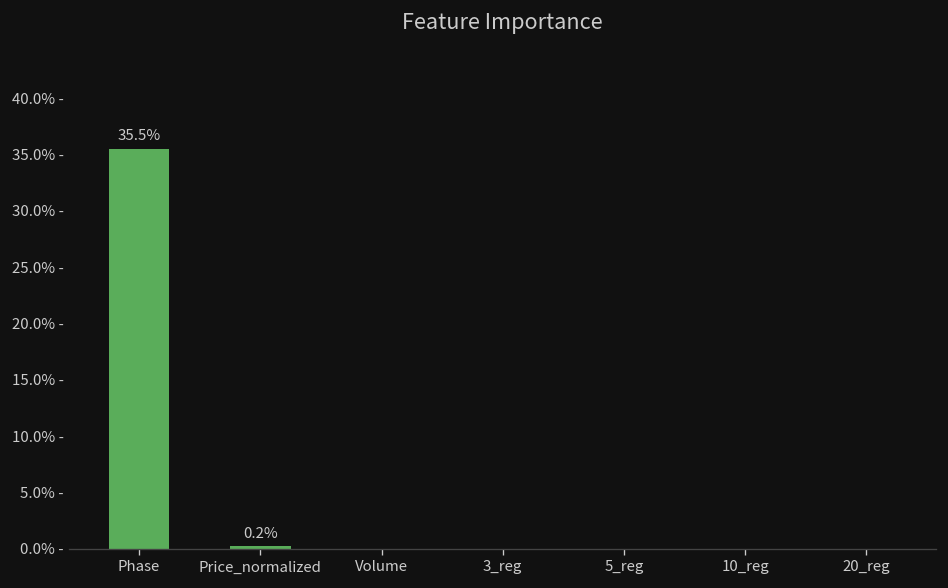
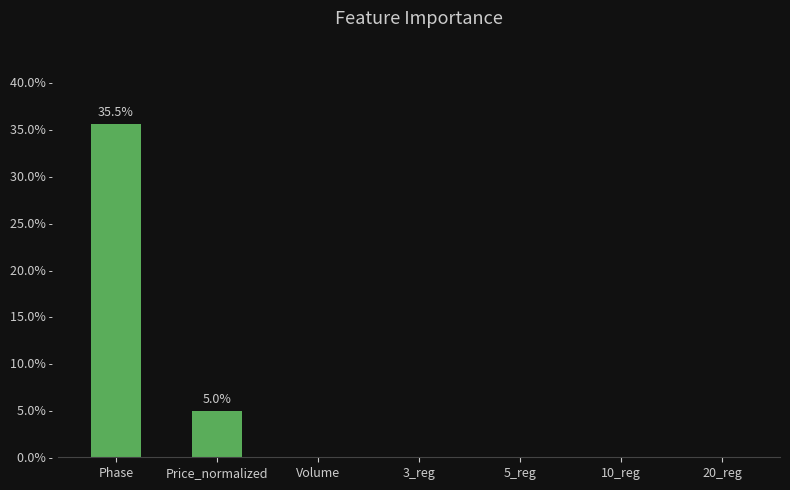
  {
    "Phase": "35.5%",
-   "Price_normalized": "0.2%"
+   "Price_normalized": "5.0%"
  }
